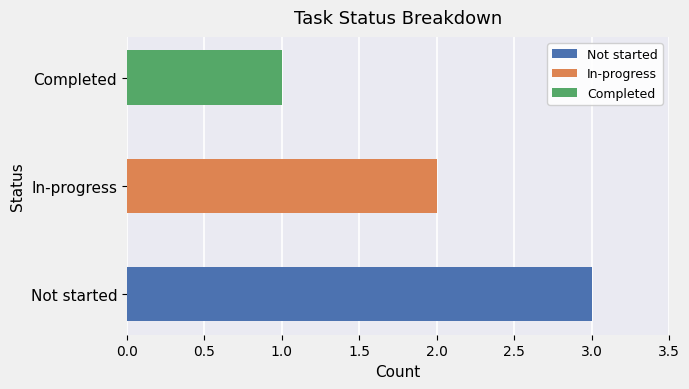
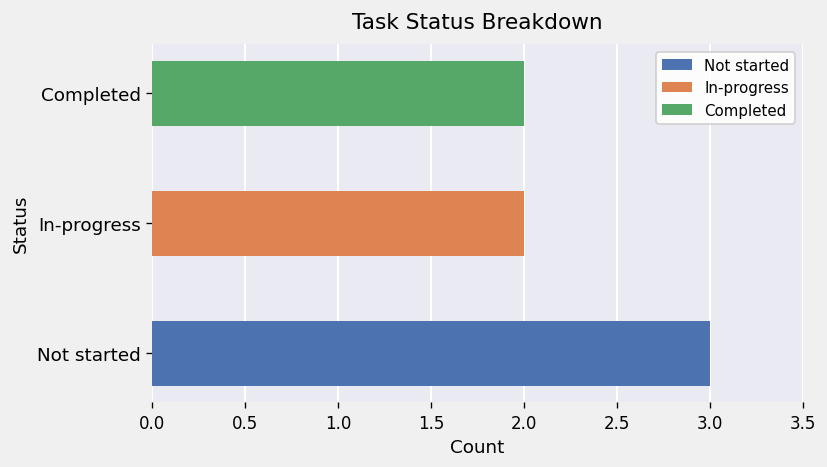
  {
-   "Completed": 1,
+   "Completed": 2,
    "In-progress": 2,
    "Not started": 3
  }
